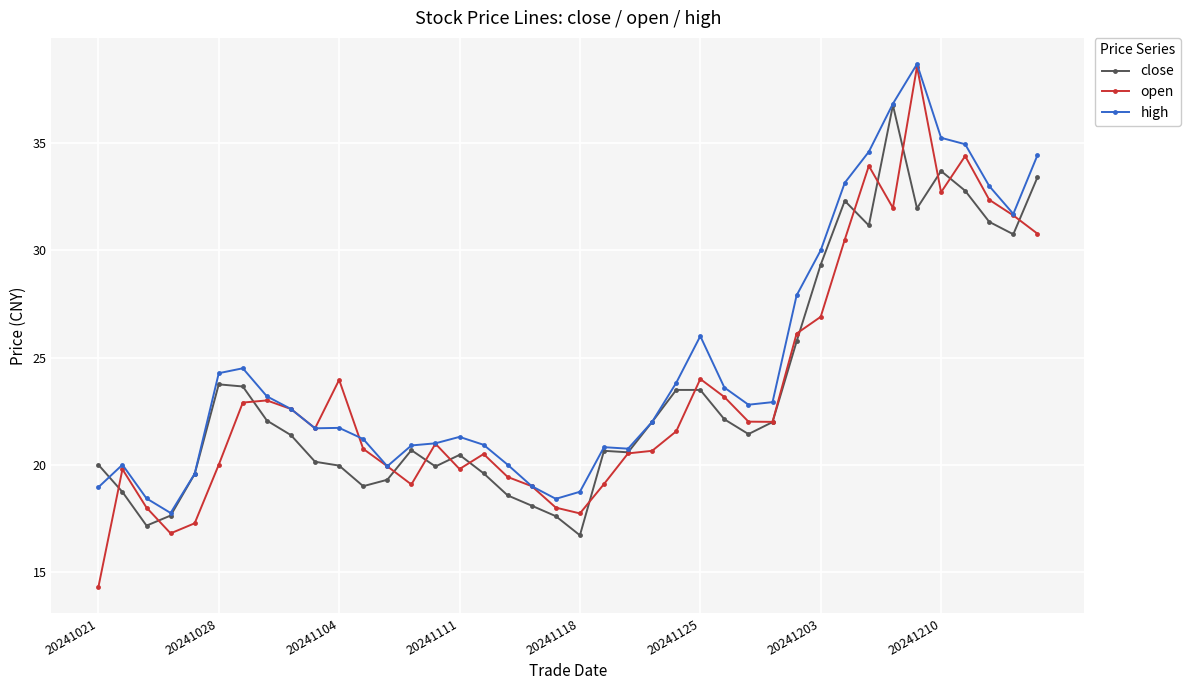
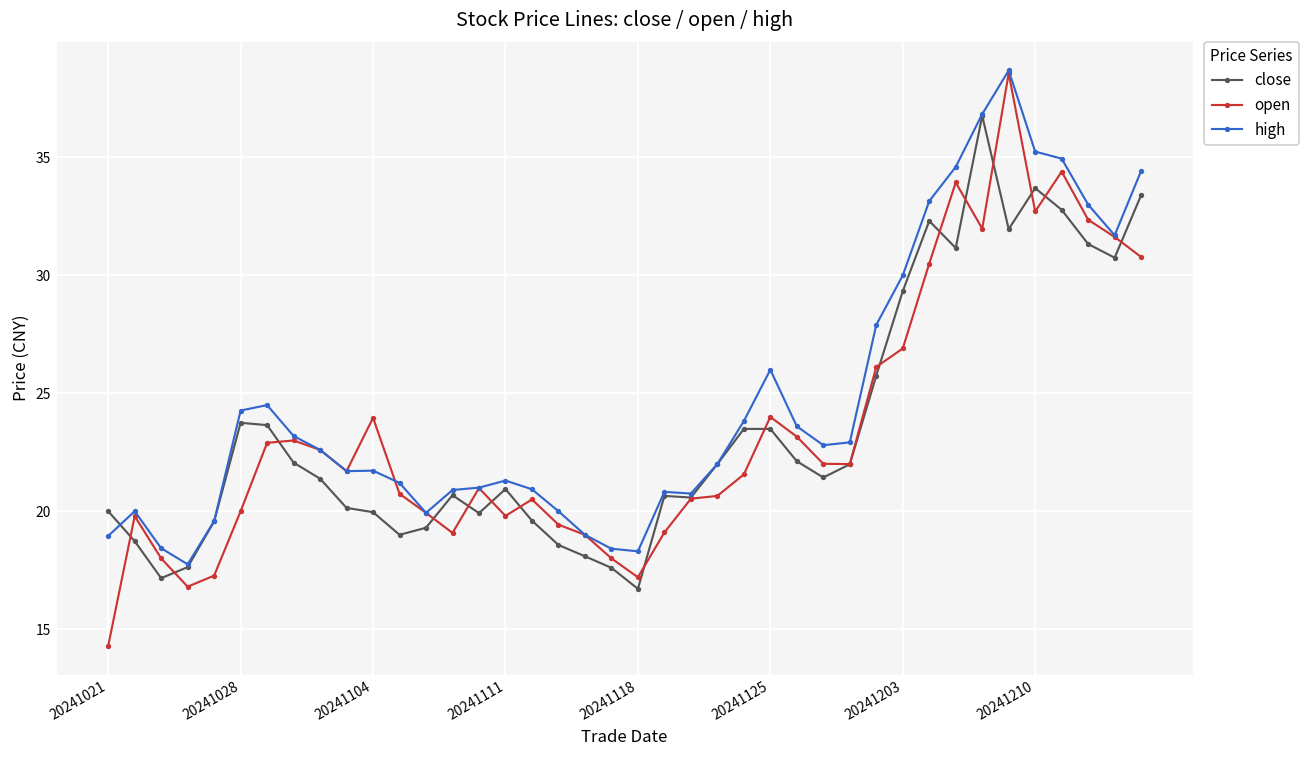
  {
    "close": {
      "20241021": 20.0,
      "20241028": 23.8,
      "20241104": 20.0,
-     "20241111": 20.5,
+     "20241111": 20.9,
      "20241118": 16.7,
      "20241125": 23.5,
      "20241203": 29.3,
      "20241210": 33.7
    },
    "open": {
      "20241021": 14.3,
      "20241028": 20.0,
      "20241104": 24.0,
      "20241111": 19.8,
-     "20241118": 17.7,
+     "20241118": 17.2,
      "20241125": 24.0,
      "20241203": 26.9,
      "20241210": 32.7
    },
    "high": {
      "20241021": 19.0,
      "20241028": 24.3,
      "20241104": 21.7,
      "20241111": 21.3,
-     "20241118": 18.7,
+     "20241118": 18.3,
      "20241125": 26.0,
      "20241203": 30.0,
      "20241210": 35.3
    }
  }
